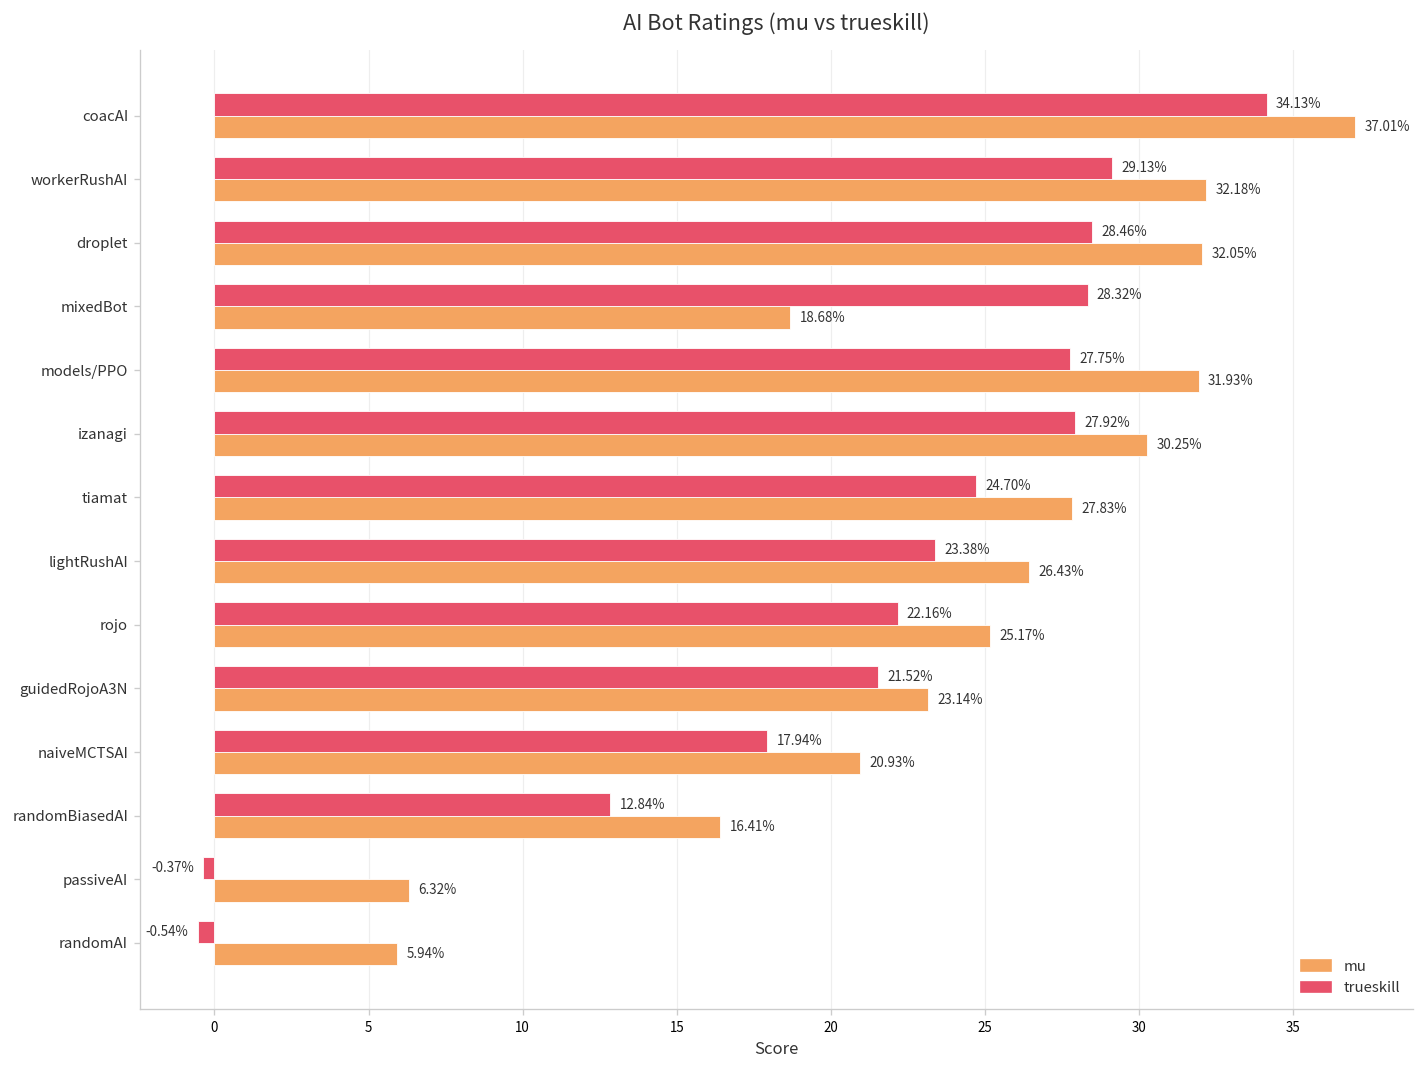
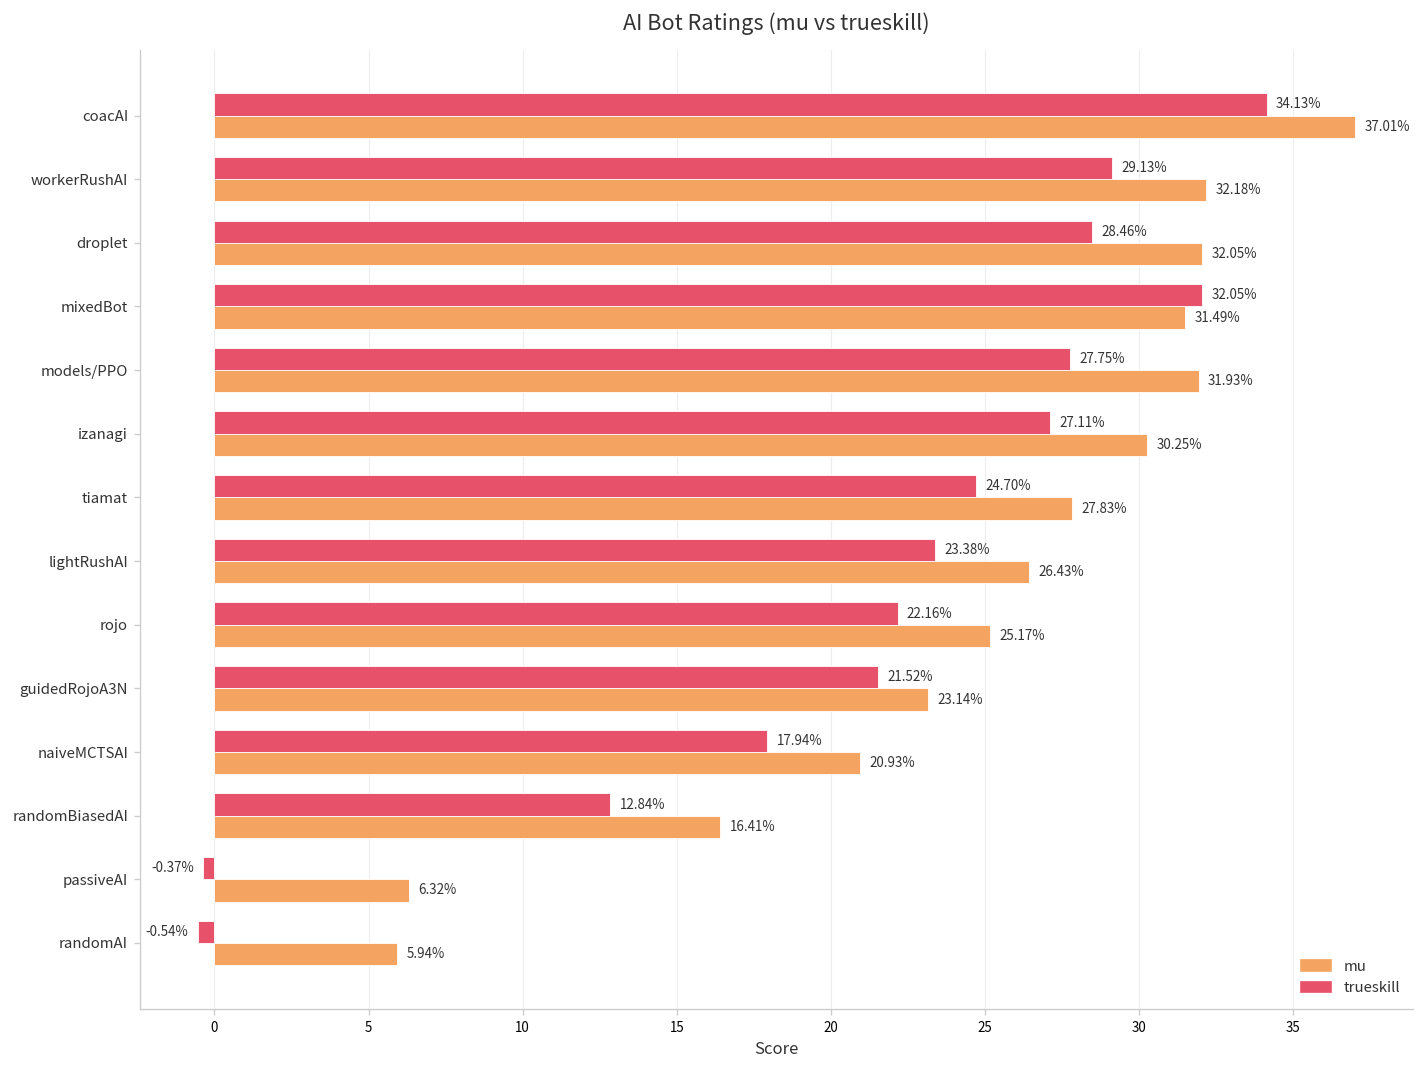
  {
    "mu": {
      "coacAI": "37.01%",
      "workerRushAI": "32.18%",
      "droplet": "32.05%",
-     "mixedBot": "18.68%",
+     "mixedBot": "31.49%",
      "models/PPO": "31.93%",
      "izanagi": "30.25%",
      "tiamat": "27.83%",
      "lightRushAI": "26.43%",
      "rojo": "25.17%",
      "guidedRojoA3N": "23.14%",
      "naiveMCTSAI": "20.93%",
      "randomBiasedAI": "16.41%",
      "passiveAI": "6.32%",
      "randomAI": "5.94%"
    },
    "trueskill": {
      "coacAI": "34.13%",
      "workerRushAI": "29.13%",
      "droplet": "28.46%",
-     "mixedBot": "28.32%",
+     "mixedBot": "32.05%",
      "models/PPO": "27.75%",
-     "izanagi": "27.92%",
+     "izanagi": "27.11%",
      "tiamat": "24.70%",
      "lightRushAI": "23.38%",
      "rojo": "22.16%",
      "guidedRojoA3N": "21.52%",
      "naiveMCTSAI": "17.94%",
      "randomBiasedAI": "12.84%",
      "passiveAI": "-0.37%",
      "randomAI": "-0.54%"
    }
  }
